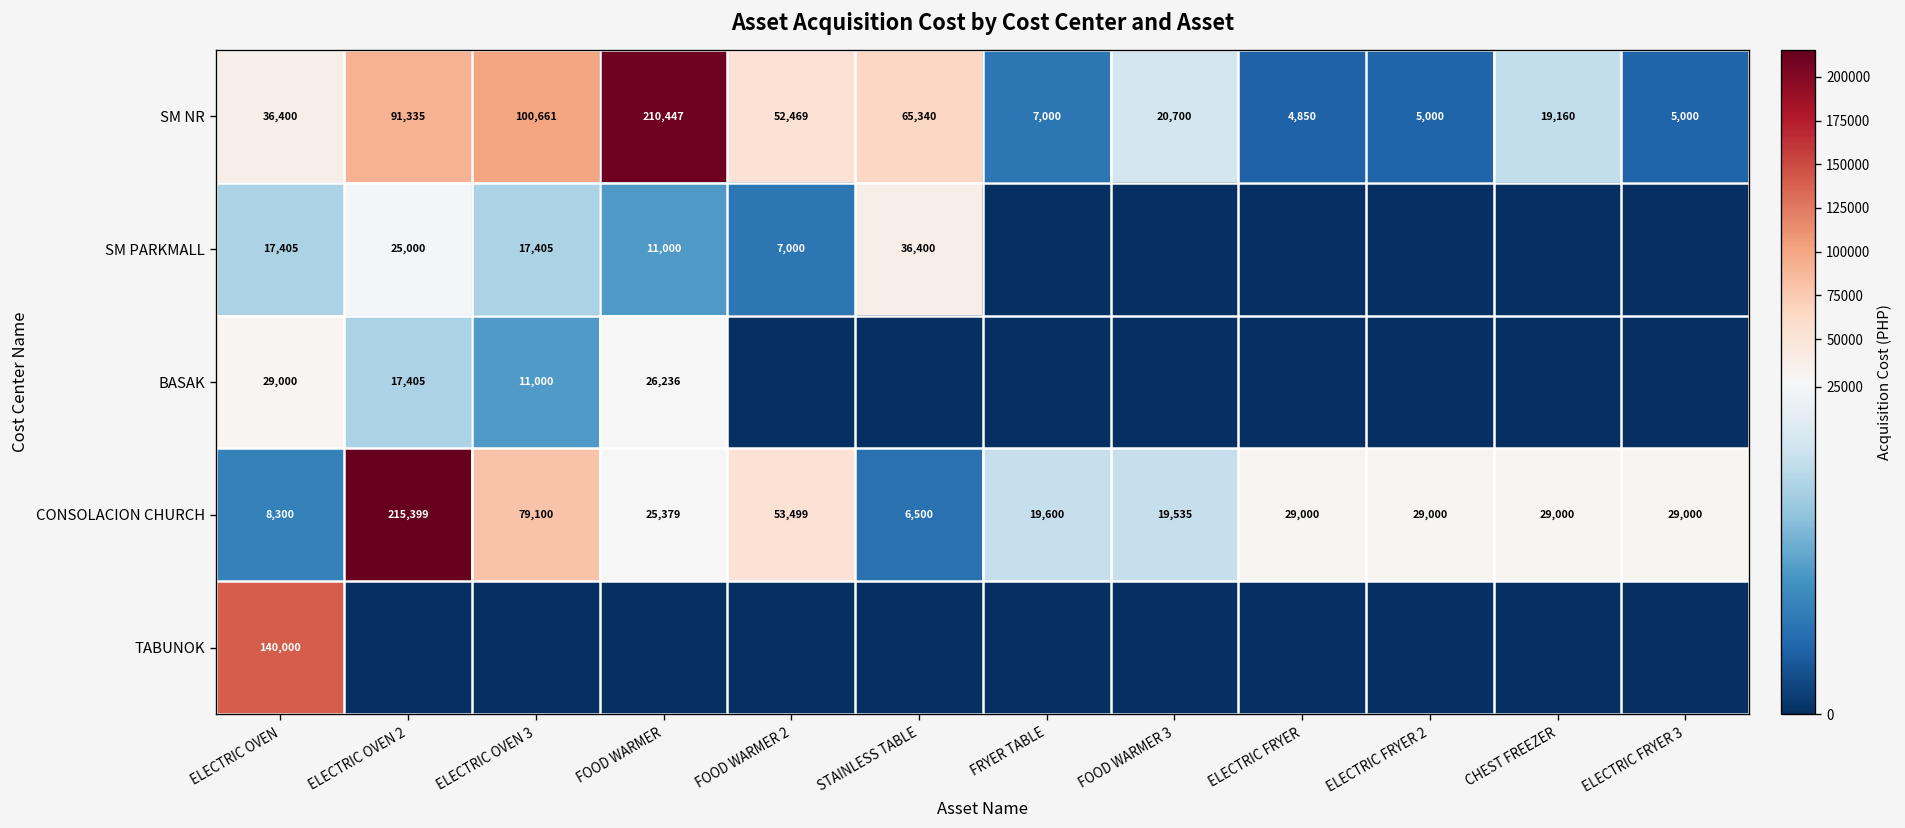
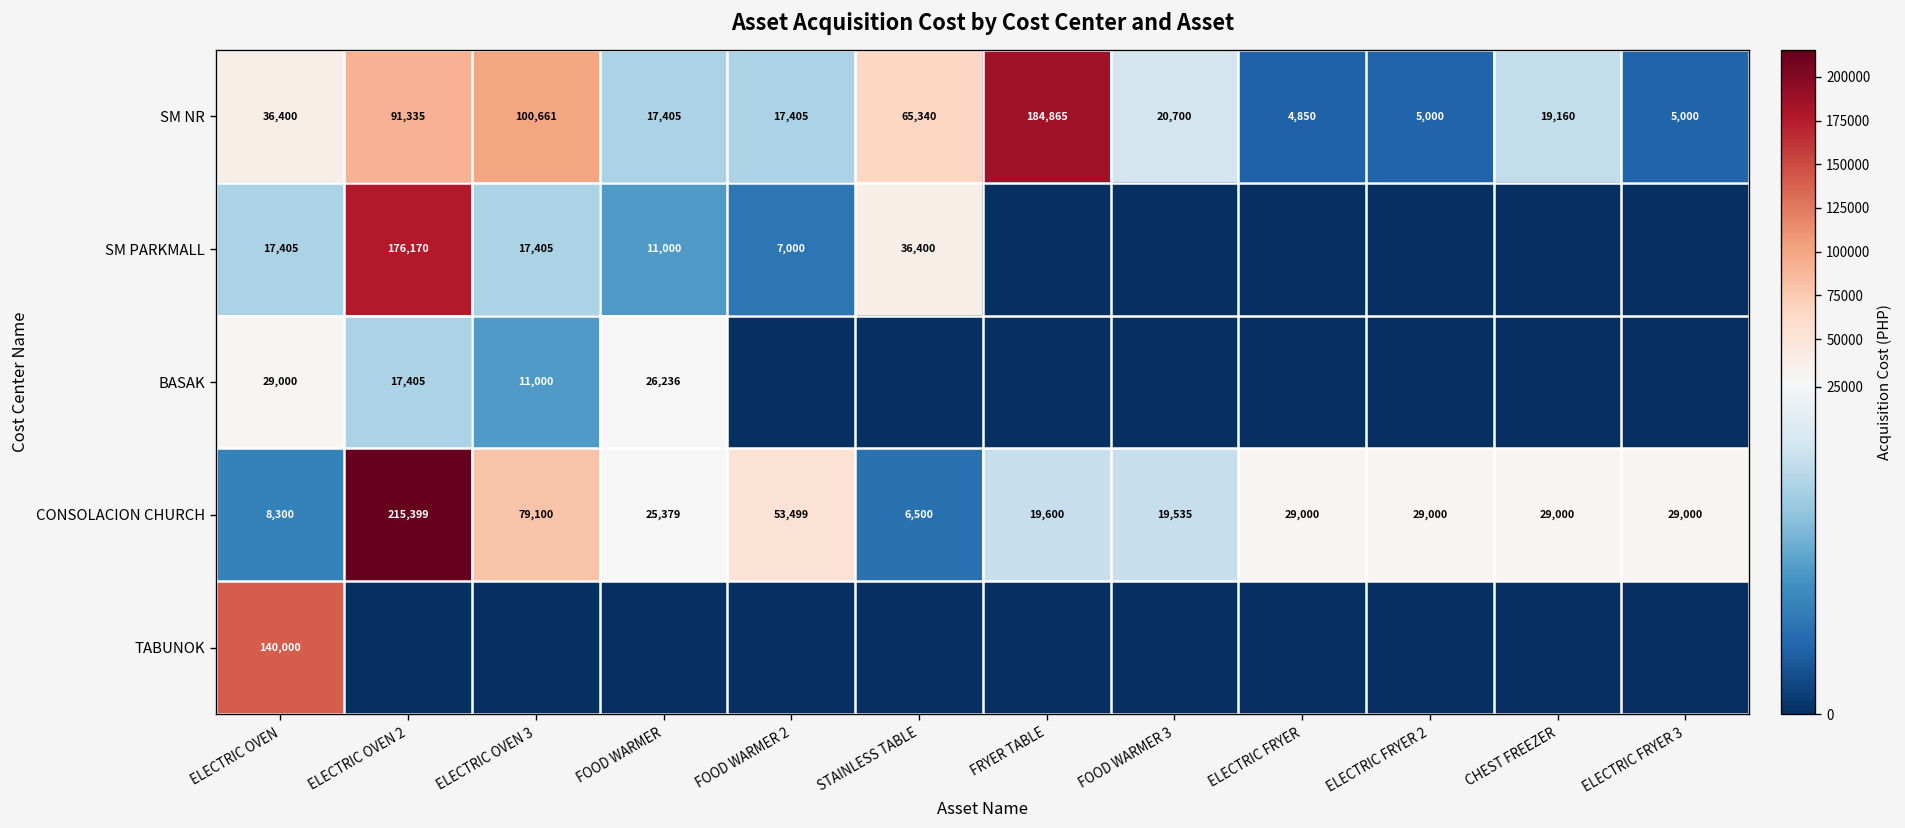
  {
    "SM NR": {
      "ELECTRIC OVEN": "36,400",
      "ELECTRIC OVEN 2": "91,335",
      "ELECTRIC OVEN 3": "100,661",
-     "FOOD WARMER": "210,447",
-     "FOOD WARMER 2": "52,469",
+     "FOOD WARMER": "17,405",
+     "FOOD WARMER 2": "17,405",
      "STAINLESS TABLE": "65,340",
-     "FRYER TABLE": "7,000",
+     "FRYER TABLE": "184,865",
      "FOOD WARMER 3": "20,700",
      "ELECTRIC FRYER": "4,850",
      "ELECTRIC FRYER 2": "5,000",
      "CHEST FREEZER": "19,160",
      "ELECTRIC FRYER 3": "5,000"
    },
    "SM PARKMALL": {
      "ELECTRIC OVEN": "17,405",
-     "ELECTRIC OVEN 2": "25,000",
+     "ELECTRIC OVEN 2": "176,170",
      "ELECTRIC OVEN 3": "17,405",
      "FOOD WARMER": "11,000",
      "FOOD WARMER 2": "7,000",
      "STAINLESS TABLE": "36,400"
    },
    "BASAK": {
      "ELECTRIC OVEN": "29,000",
      "ELECTRIC OVEN 2": "17,405",
      "ELECTRIC OVEN 3": "11,000",
      "FOOD WARMER": "26,236"
    },
    "CONSOLACION CHURCH": {
      "ELECTRIC OVEN": "8,300",
      "ELECTRIC OVEN 2": "215,399",
      "ELECTRIC OVEN 3": "79,100",
      "FOOD WARMER": "25,379",
      "FOOD WARMER 2": "53,499",
      "STAINLESS TABLE": "6,500",
      "FRYER TABLE": "19,600",
      "FOOD WARMER 3": "19,535",
      "ELECTRIC FRYER": "29,000",
      "ELECTRIC FRYER 2": "29,000",
      "CHEST FREEZER": "29,000",
      "ELECTRIC FRYER 3": "29,000"
    },
    "TABUNOK": {
      "ELECTRIC OVEN": "140,000"
    }
  }
